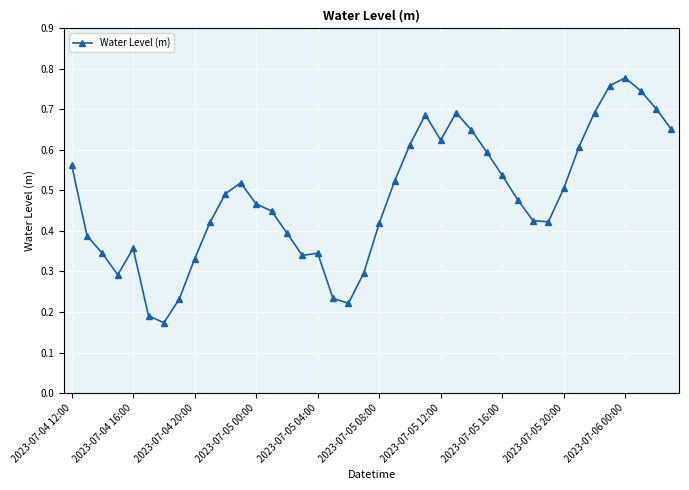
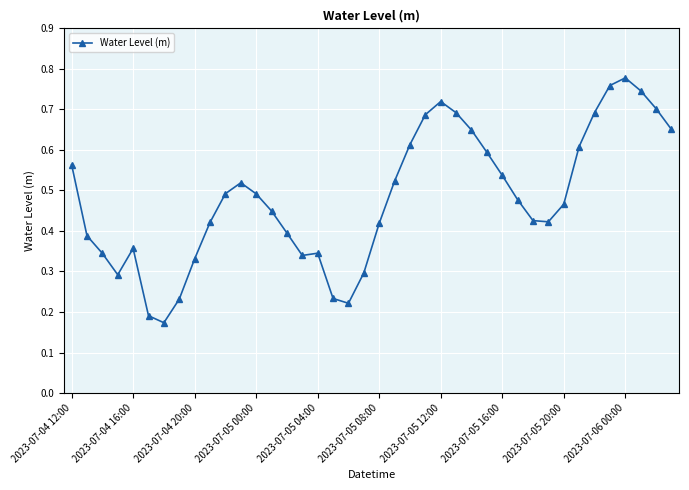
  {
    "2023-07-04 12:00": 0.56,
    "2023-07-04 16:00": 0.36,
    "2023-07-04 20:00": 0.33,
-   "2023-07-05 00:00": 0.47,
+   "2023-07-05 00:00": 0.49,
    "2023-07-05 04:00": 0.35,
    "2023-07-05 08:00": 0.42,
-   "2023-07-05 12:00": 0.62,
+   "2023-07-05 12:00": 0.72,
    "2023-07-05 16:00": 0.54,
-   "2023-07-05 20:00": 0.50,
+   "2023-07-05 20:00": 0.47,
    "2023-07-06 00:00": 0.78
  }
